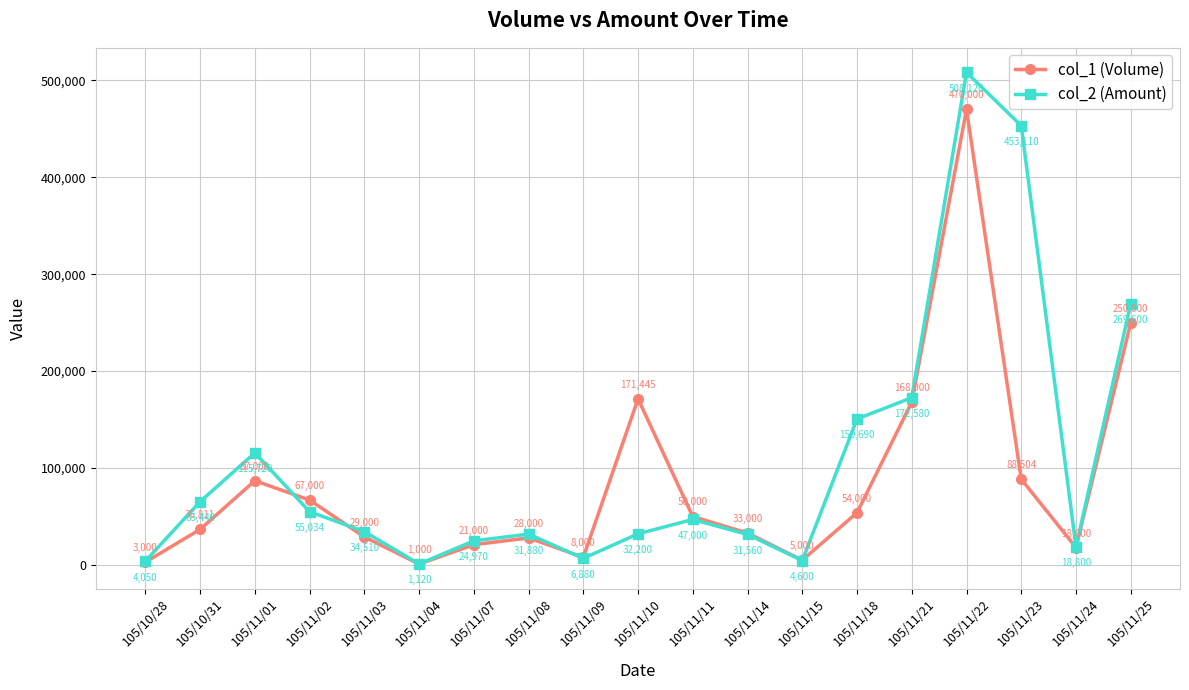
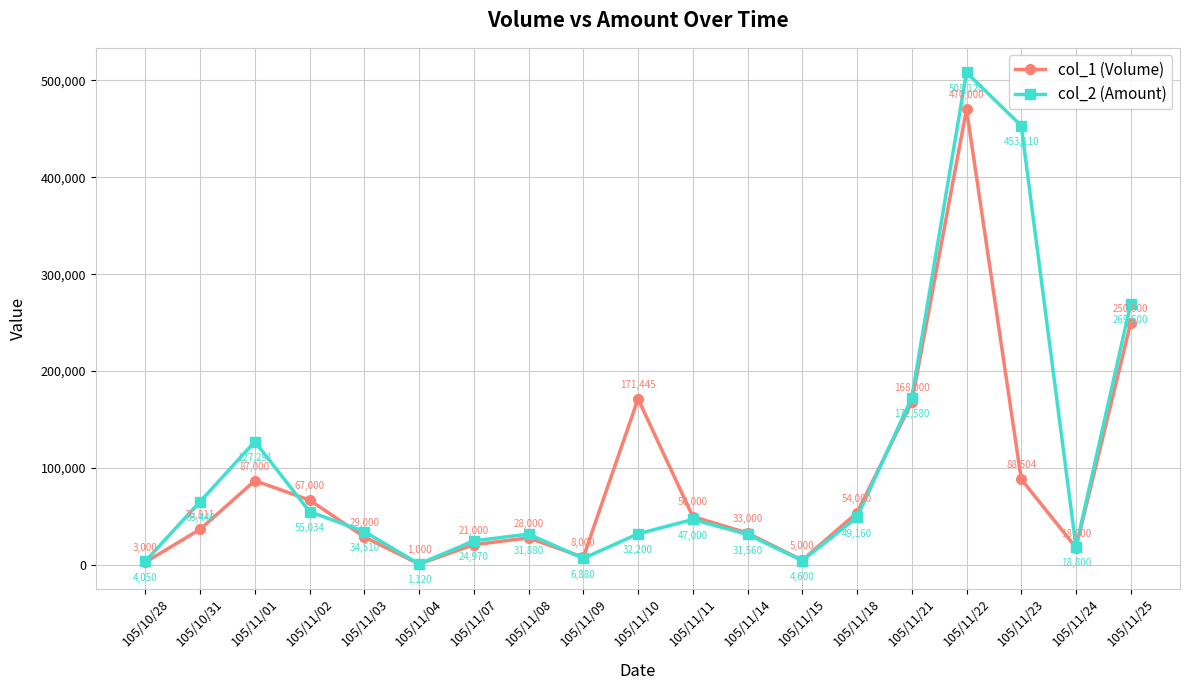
  {
    "col_1 (Volume)": {
      "105/11/01": "87,000",
      "105/11/02": "67,000",
      "105/11/03": "29,000",
      "105/11/07": "21,000",
      "105/11/08": "28,000",
      "105/11/10": "171,445",
      "105/11/11": "50,000",
      "105/11/18": "54,000",
      "105/11/21": "168,000",
      "105/11/23": "88,504"
    },
    "col_2 (Amount)": {
-     "105/11/01": "115,720",
+     "105/11/01": "127,291",
      "105/11/02": "55,034",
      "105/11/03": "34,510",
      "105/11/07": "24,970",
      "105/11/08": "31,880",
      "105/11/10": "32,200",
      "105/11/11": "47,000",
-     "105/11/18": "150,690",
+     "105/11/18": "49,160",
      "105/11/21": "172,580",
      "105/11/23": "453,110"
    }
  }
